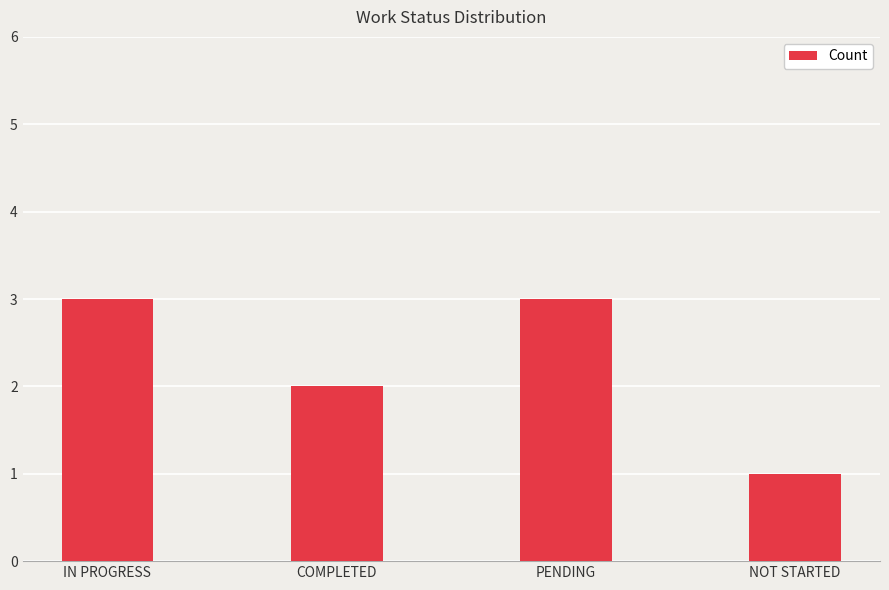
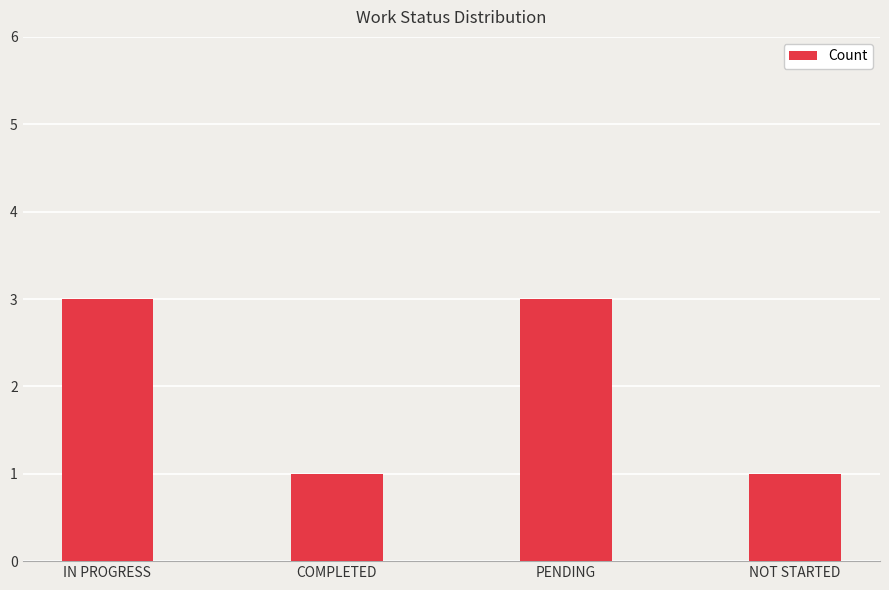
  {
    "IN PROGRESS": 3,
-   "COMPLETED": 2,
+   "COMPLETED": 1,
    "PENDING": 3,
    "NOT STARTED": 1
  }
